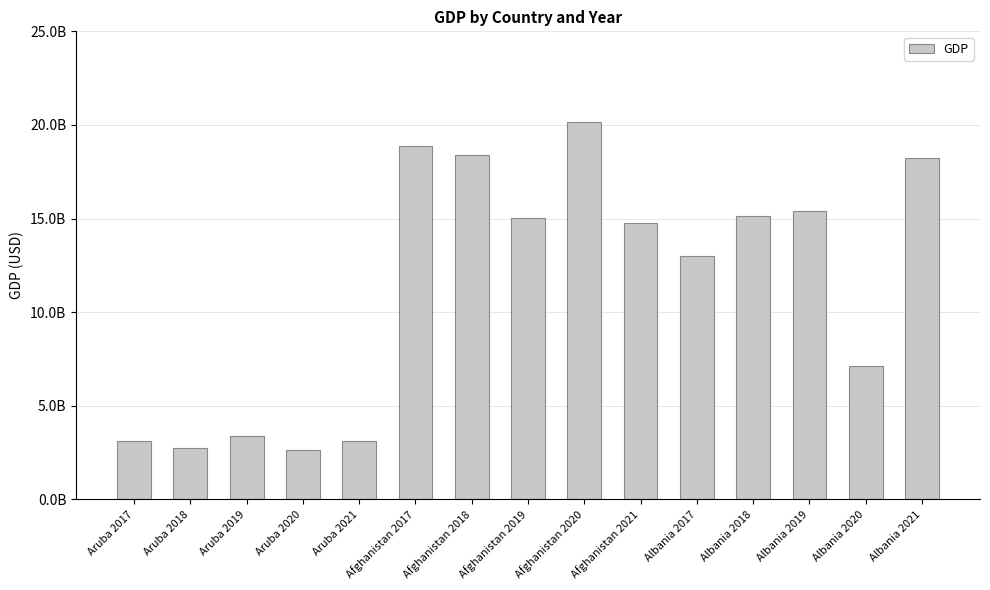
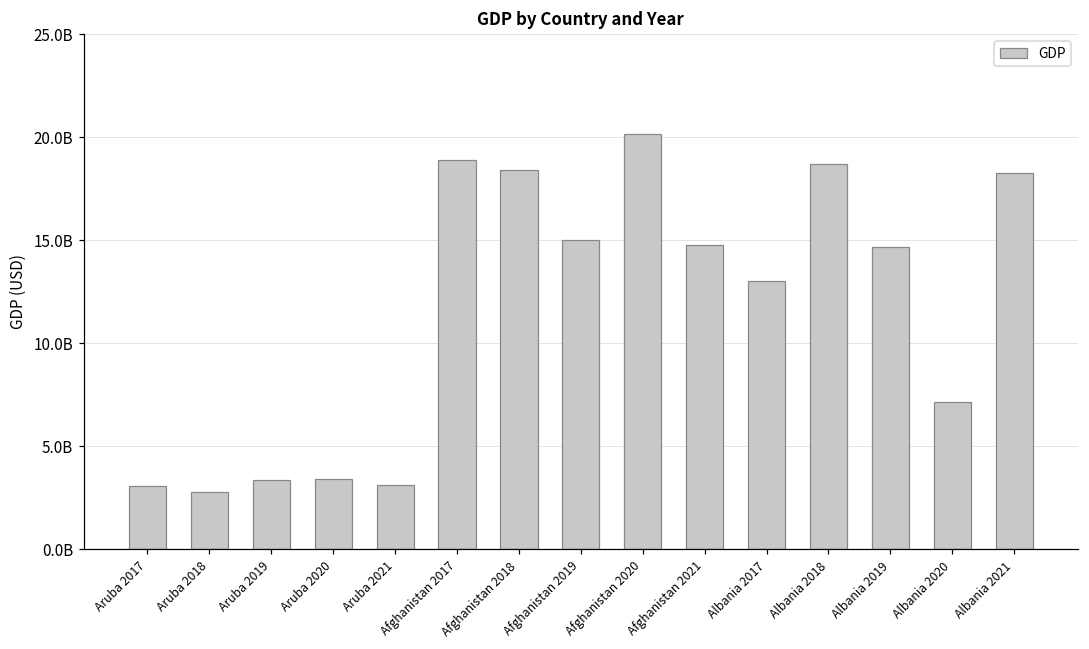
  {
    "Aruba 2017": 3100000000,
    "Aruba 2018": 2800000000,
    "Aruba 2019": 3400000000,
-   "Aruba 2020": 2600000000,
+   "Aruba 2020": 3400000000,
    "Aruba 2021": 3100000000,
    "Afghanistan 2017": 18900000000,
    "Afghanistan 2018": 18400000000,
    "Afghanistan 2019": 15000000000,
    "Afghanistan 2020": 20100000000,
    "Afghanistan 2021": 14800000000,
    "Albania 2017": 13000000000,
-   "Albania 2018": 15200000000,
-   "Albania 2019": 15400000000,
+   "Albania 2018": 18700000000,
+   "Albania 2019": 14700000000,
    "Albania 2020": 7100000000,
    "Albania 2021": 18300000000
  }
